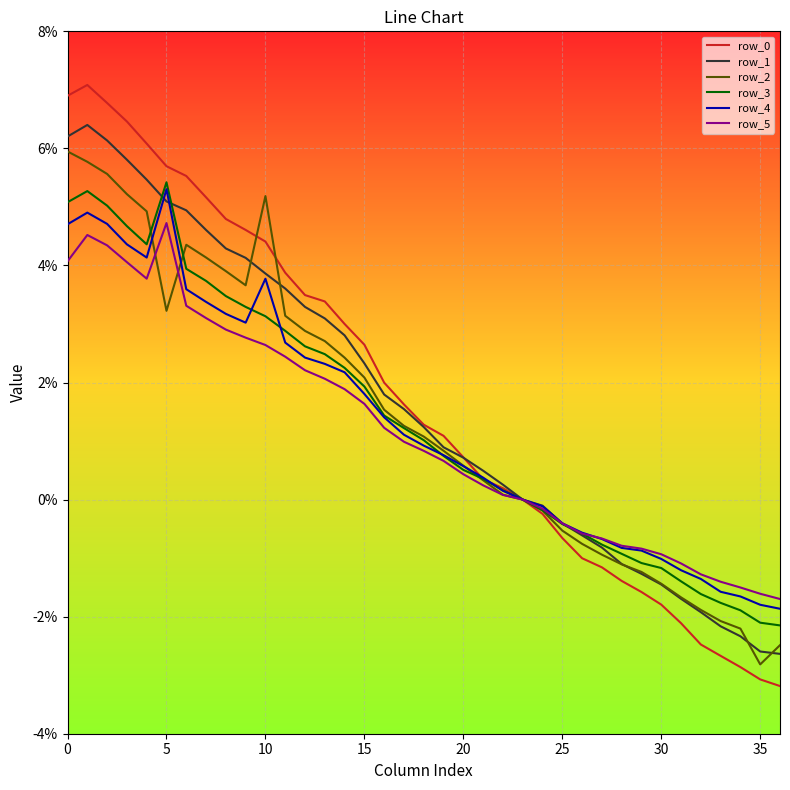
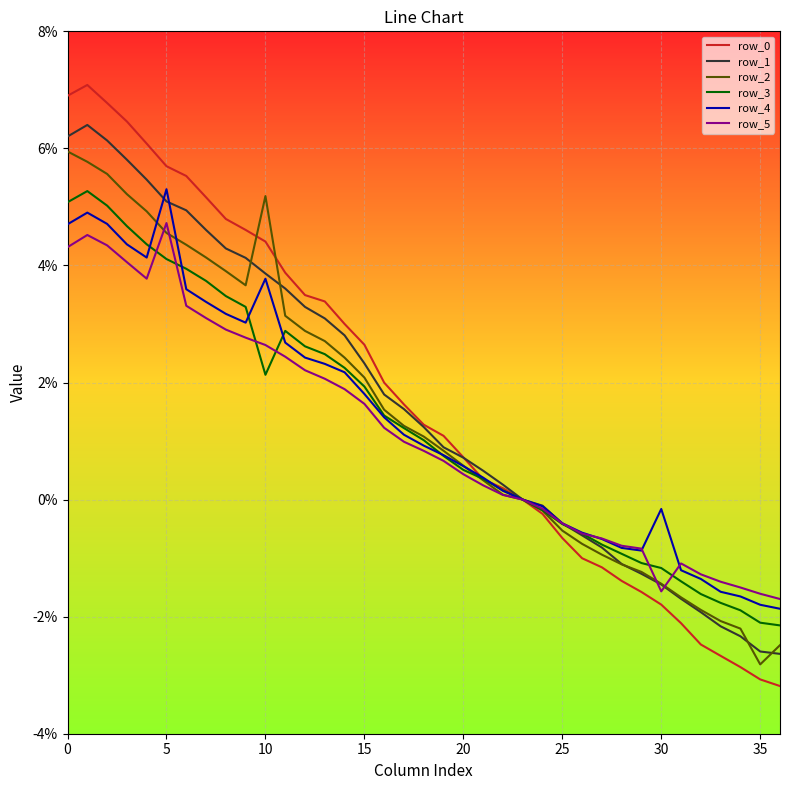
  {
    "row_0": {
      "0": "6.9%",
      "5": "5.7%",
      "10": "4.4%",
      "15": "2.6%",
      "25": "-0.7%",
      "30": "-1.8%",
      "35": "-3.1%"
    },
    "row_1": {
      "0": "6.2%",
      "5": "5.1%",
      "10": "3.9%",
      "15": "2.3%",
      "35": "-2.6%"
    },
    "row_2": {
      "0": "5.9%",
-     "5": "3.2%",
+     "5": "4.6%",
      "10": "5.2%",
      "15": "2.1%",
      "25": "-0.5%",
      "35": "-2.8%"
    },
    "row_3": {
      "0": "5.1%",
-     "5": "5.4%",
-     "10": "3.1%",
+     "5": "4.1%",
+     "10": "2.1%",
      "15": "1.9%",
      "20": "0.5%",
      "30": "-1.2%",
      "35": "-2.1%"
    },
    "row_4": {
      "0": "4.7%",
      "5": "5.3%",
      "10": "3.8%",
      "15": "1.8%",
-     "30": "-1.0%",
+     "30": "-0.2%",
      "35": "-1.8%"
    },
    "row_5": {
-     "0": "4.1%",
+     "0": "4.3%",
      "5": "4.7%",
      "10": "2.6%",
      "15": "1.6%",
      "20": "0.4%",
-     "30": "-0.9%",
+     "30": "-1.6%",
      "35": "-1.6%"
    }
  }
